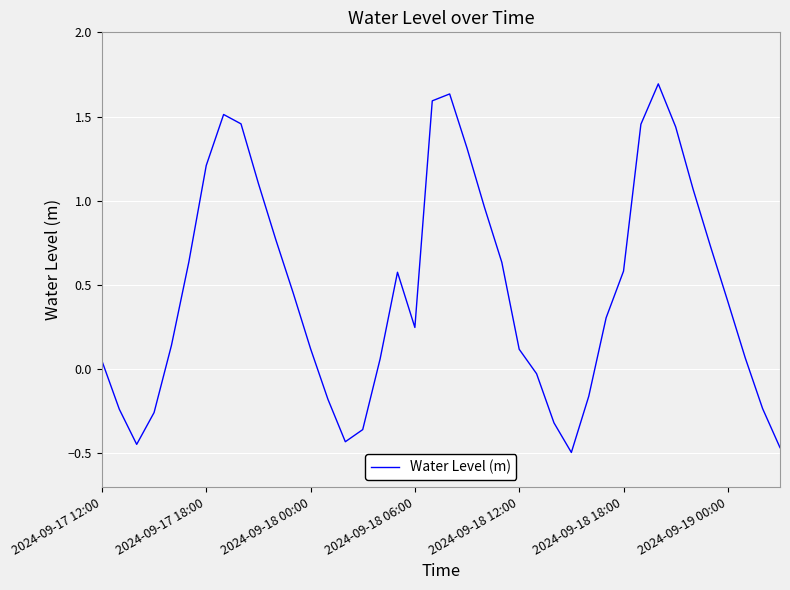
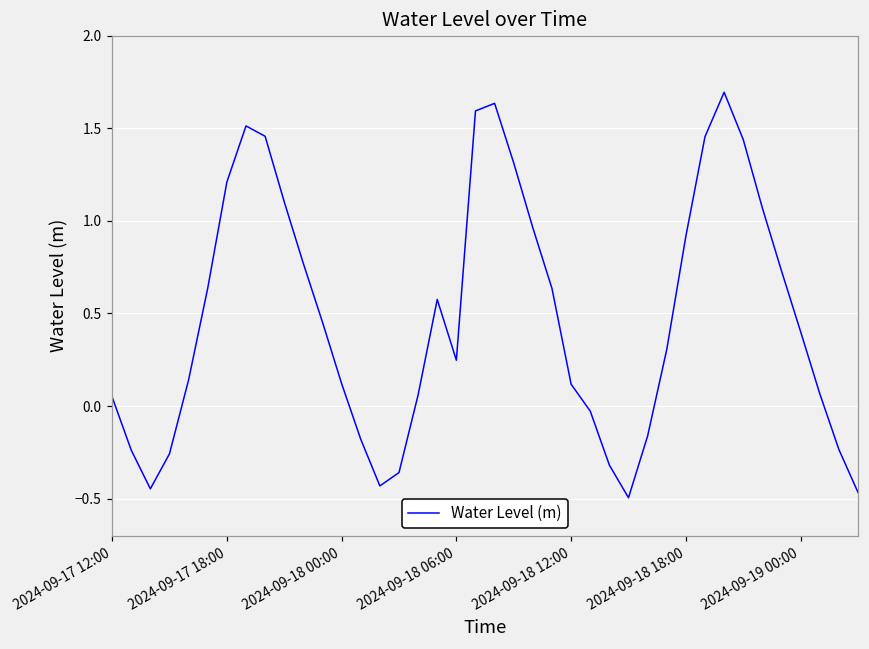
  {
    "2024-09-17 12:00": 0.05,
    "2024-09-17 18:00": 1.21,
    "2024-09-18 00:00": 0.12,
    "2024-09-18 06:00": 0.25,
    "2024-09-18 12:00": 0.12,
-   "2024-09-18 18:00": 0.58,
+   "2024-09-18 18:00": 0.92,
    "2024-09-19 00:00": 0.40
  }
